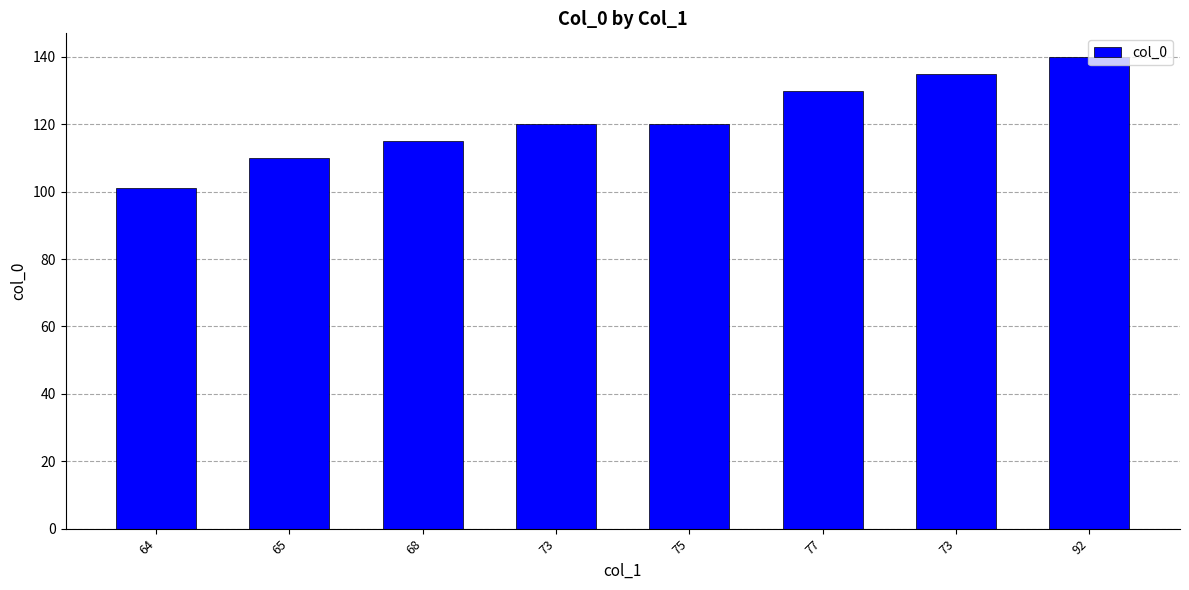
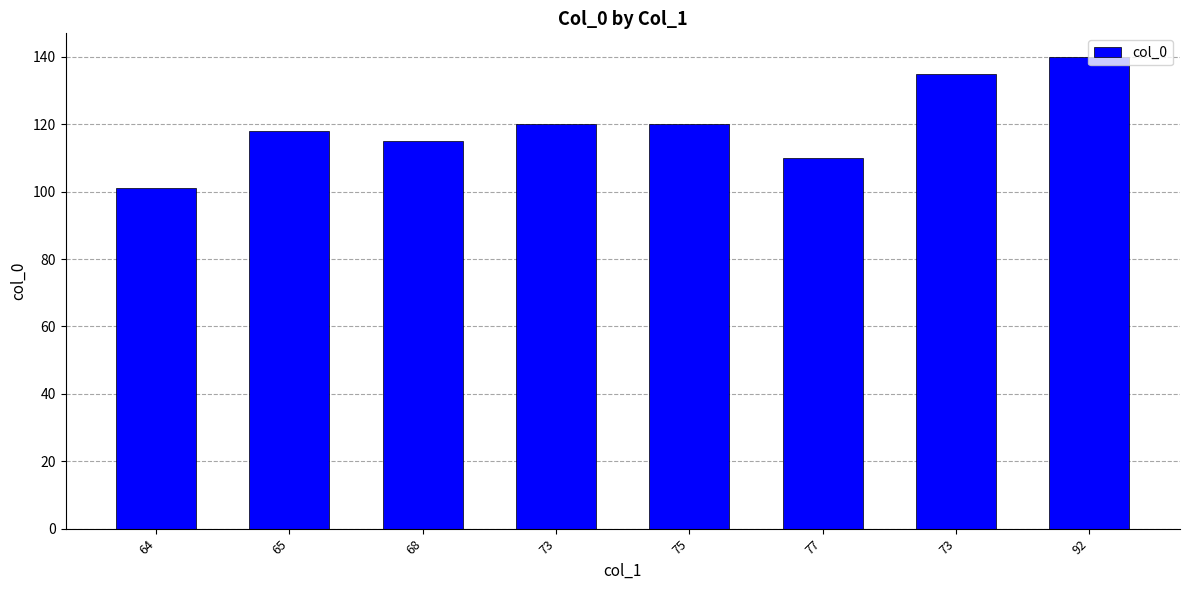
  {
    "64": 101,
-   "65": 110,
+   "65": 118,
    "68": 115,
    "75": 120,
-   "77": 130
+   "77": 110
  }
